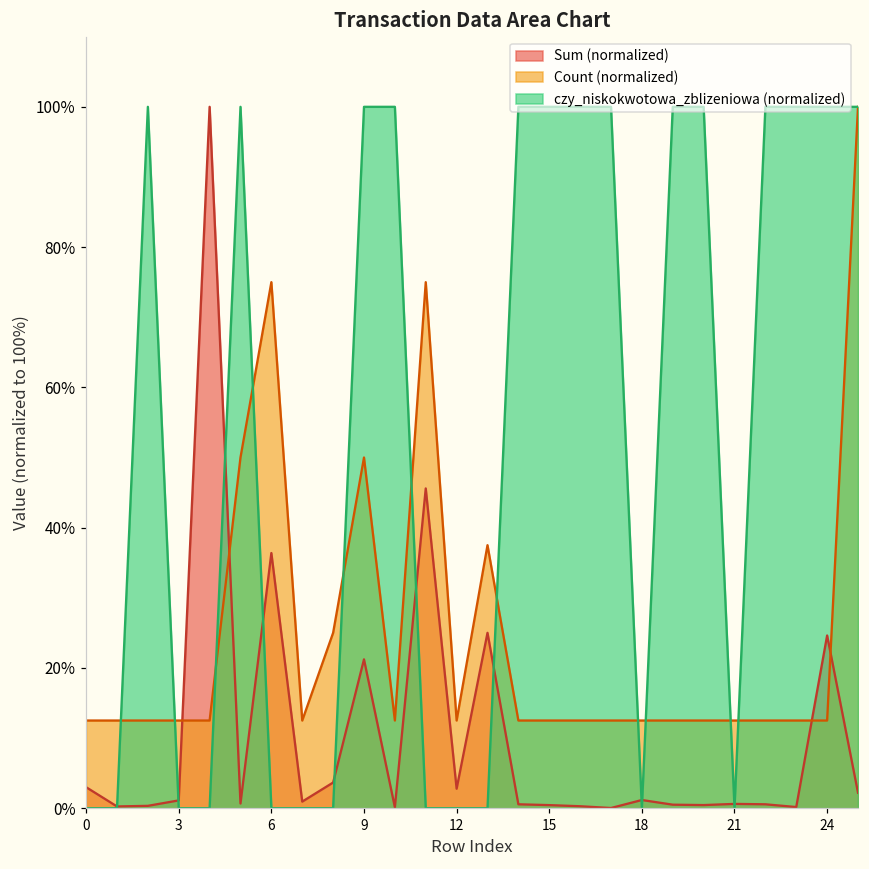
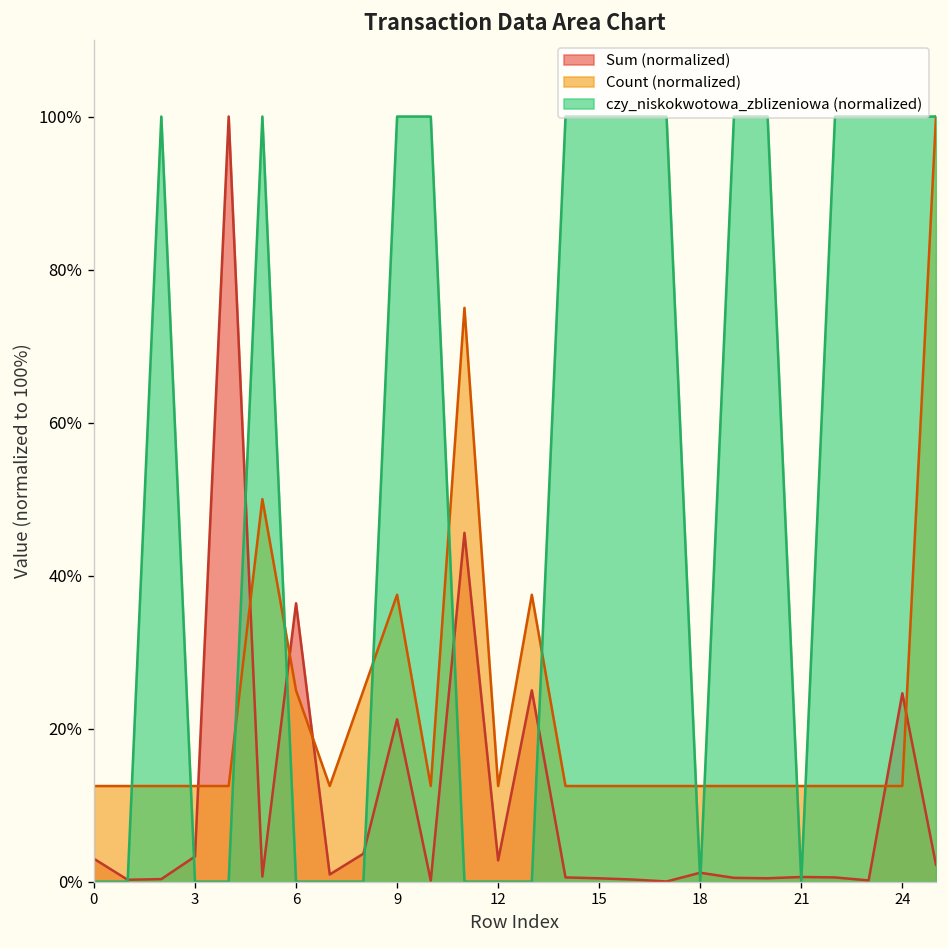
  {
    "Sum (normalized)": {
      "0": "3%",
-     "3": "1%",
+     "3": "3%",
      "6": "36%",
      "9": "21%",
      "12": "3%",
      "15": "0%",
      "18": "1%",
      "21": "1%",
      "24": "25%"
    },
    "Count (normalized)": {
      "0": "13%",
      "3": "13%",
-     "6": "75%",
-     "9": "50%",
+     "6": "25%",
+     "9": "38%",
      "12": "13%",
      "15": "13%",
      "18": "13%",
      "21": "13%",
      "24": "13%"
    },
    "czy_niskokwotowa_zblizeniowa (normalized)": {
      "0": "0%",
      "3": "0%",
      "6": "0%",
      "9": "100%",
      "12": "0%",
      "18": "0%",
      "21": "0%"
    }
  }
